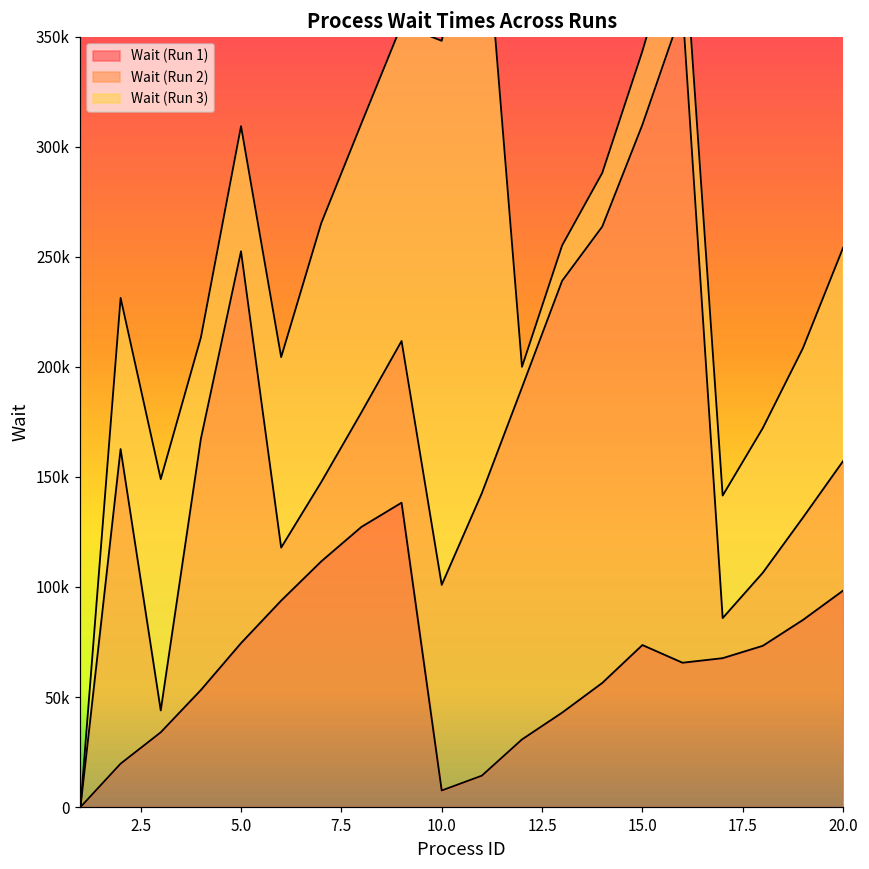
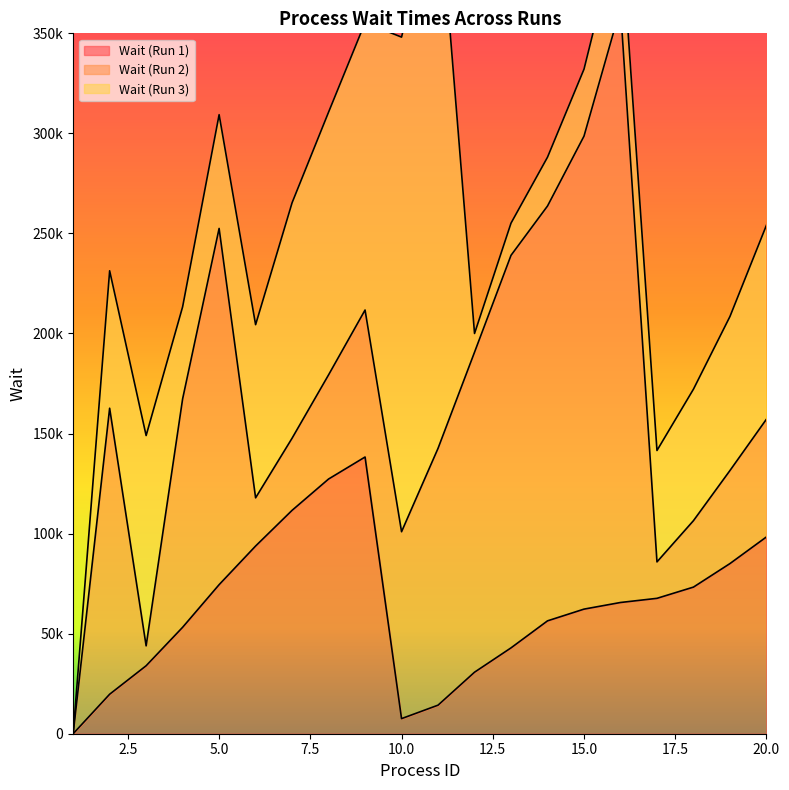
  {
    "Wait (Run 1)": {
      "5.0": 74000,
      "10.0": 8000,
-     "15.0": 74000,
+     "15.0": 62000,
      "20.0": 98000
    }
  }
